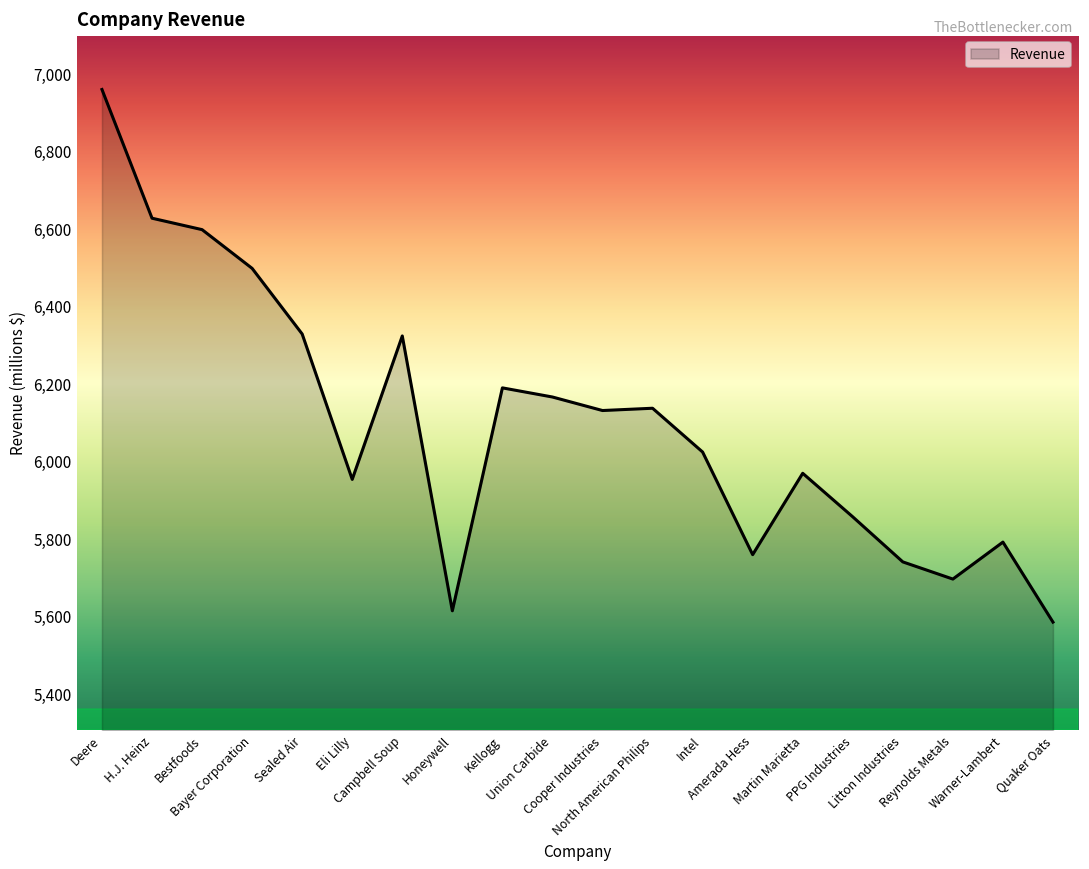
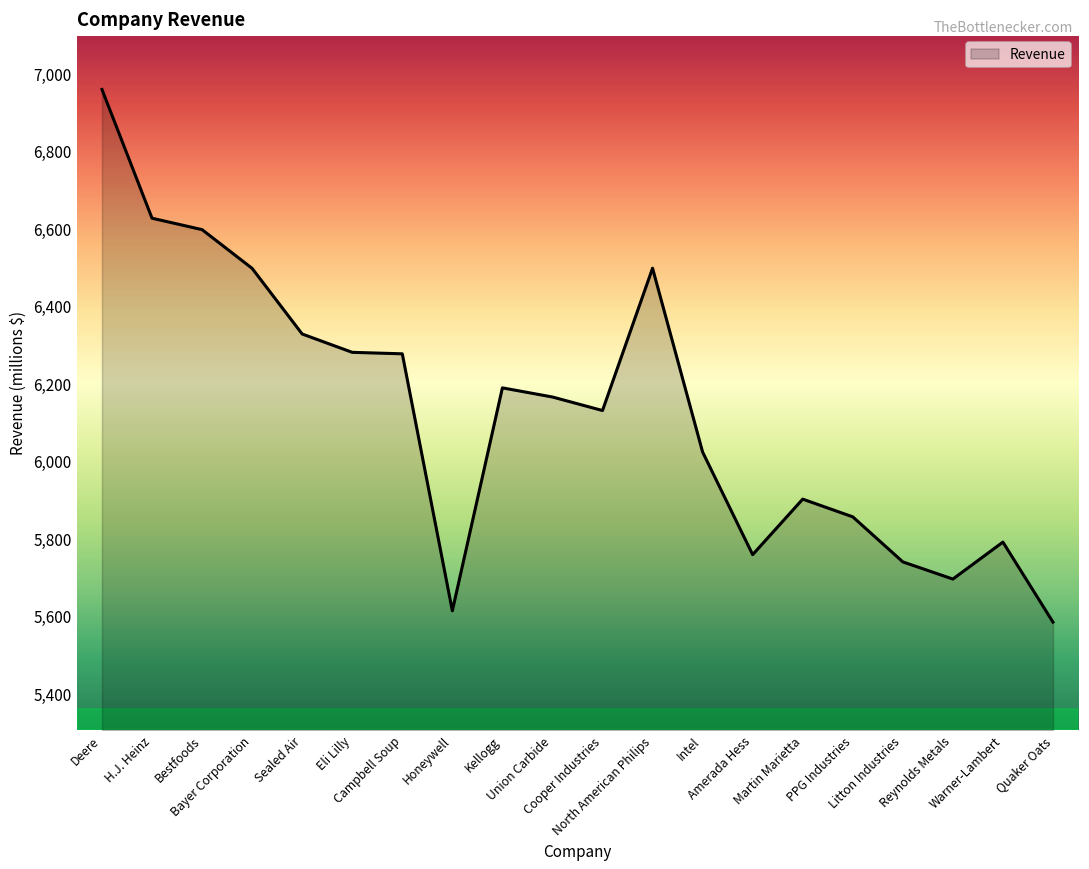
  {
    "Deere": "6,960",
    "H.J. Heinz": "6,630",
    "Bestfoods": "6,600",
    "Bayer Corporation": "6,500",
    "Sealed Air": "6,330",
-   "Eli Lilly": "5,950",
-   "Campbell Soup": "6,320",
+   "Eli Lilly": "6,280",
+   "Campbell Soup": "6,280",
    "Honeywell": "5,620",
    "Kellogg": "6,190",
    "Union Carbide": "6,170",
    "Cooper Industries": "6,130",
-   "North American Philips": "6,140",
+   "North American Philips": "6,500",
    "Intel": "6,030",
    "Amerada Hess": "5,760",
-   "Martin Marietta": "5,970",
+   "Martin Marietta": "5,900",
    "PPG Industries": "5,860",
    "Litton Industries": "5,740",
    "Reynolds Metals": "5,700",
    "Warner-Lambert": "5,790",
    "Quaker Oats": "5,590"
  }
